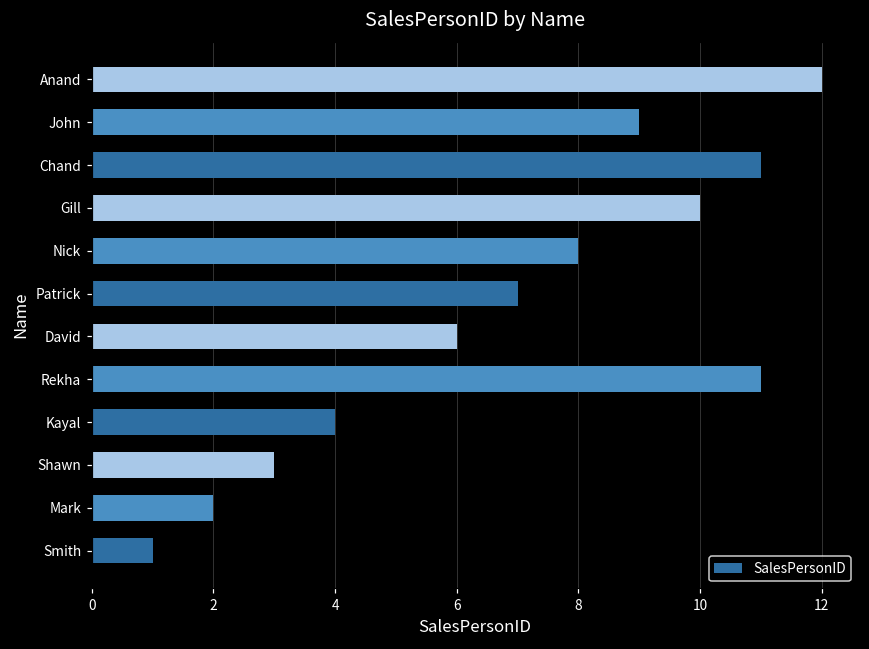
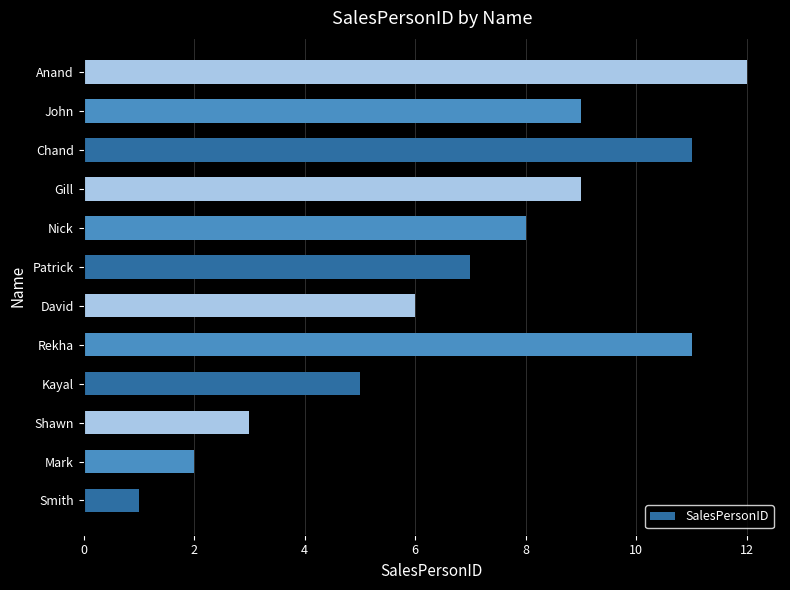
  {
    "Anand": 12,
    "John": 9,
    "Chand": 11,
-   "Gill": 10,
+   "Gill": 9,
    "Nick": 8,
    "Patrick": 7,
    "David": 6,
    "Rekha": 11,
-   "Kayal": 4,
+   "Kayal": 5,
    "Shawn": 3,
    "Mark": 2,
    "Smith": 1
  }
